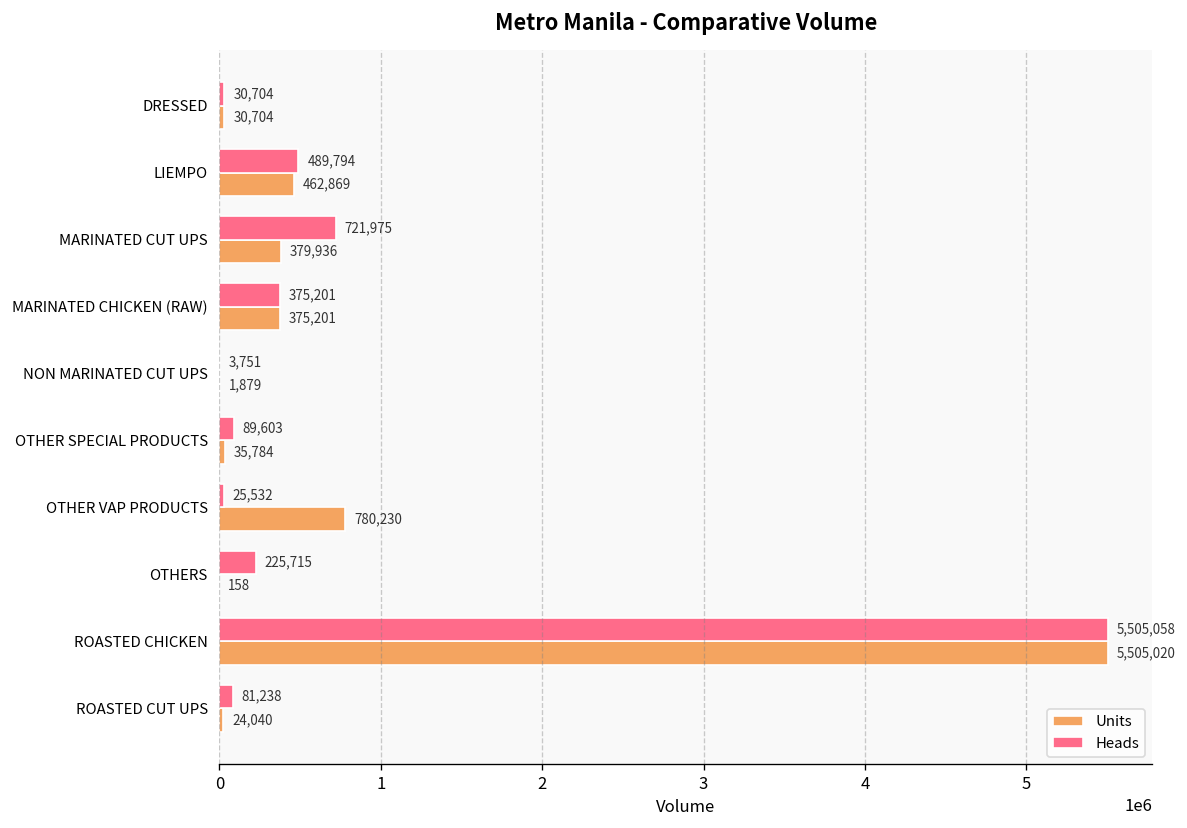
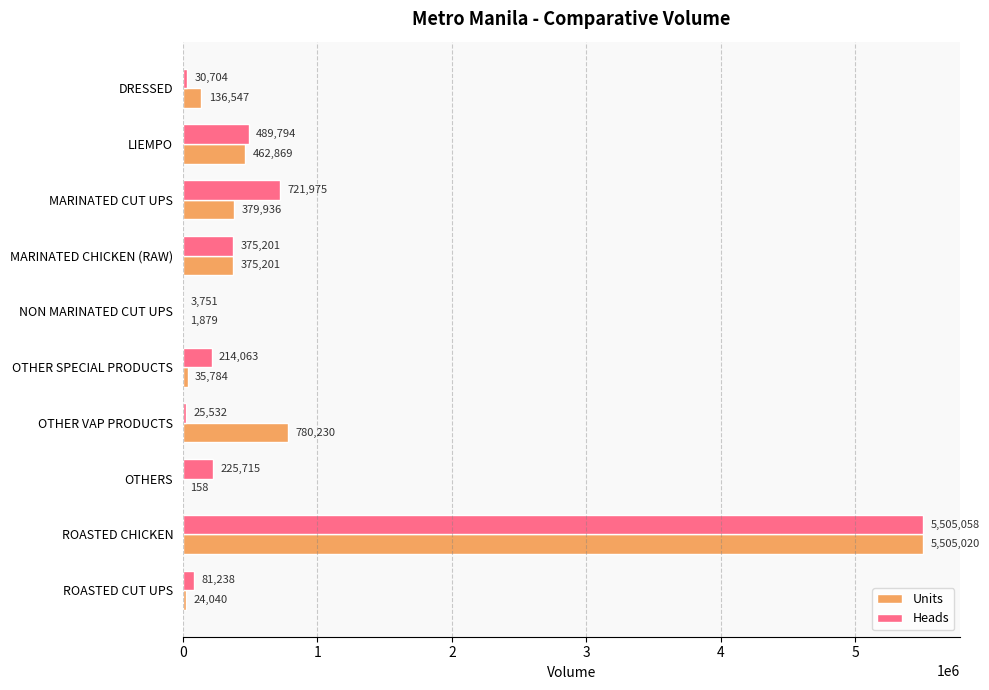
  {
    "Units": {
-     "DRESSED": "30,704",
+     "DRESSED": "136,547",
      "LIEMPO": "462,869",
      "MARINATED CUT UPS": "379,936",
      "MARINATED CHICKEN (RAW)": "375,201",
      "NON MARINATED CUT UPS": "1,879",
      "OTHER SPECIAL PRODUCTS": "35,784",
      "OTHER VAP PRODUCTS": "780,230",
      "OTHERS": "158",
      "ROASTED CHICKEN": "5,505,020",
      "ROASTED CUT UPS": "24,040"
    },
    "Heads": {
      "DRESSED": "30,704",
      "LIEMPO": "489,794",
      "MARINATED CUT UPS": "721,975",
      "MARINATED CHICKEN (RAW)": "375,201",
      "NON MARINATED CUT UPS": "3,751",
-     "OTHER SPECIAL PRODUCTS": "89,603",
+     "OTHER SPECIAL PRODUCTS": "214,063",
      "OTHER VAP PRODUCTS": "25,532",
      "OTHERS": "225,715",
      "ROASTED CHICKEN": "5,505,058",
      "ROASTED CUT UPS": "81,238"
    }
  }
